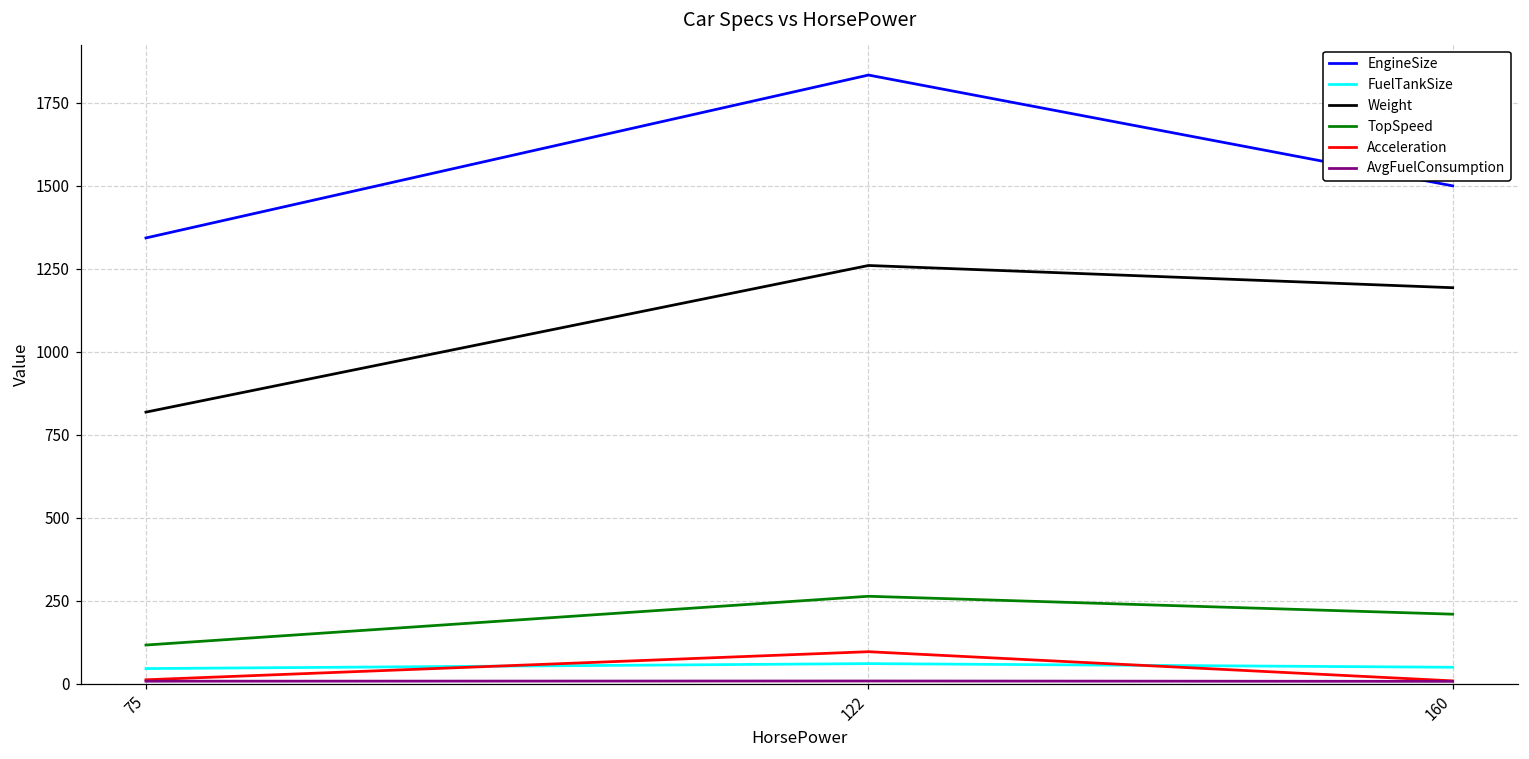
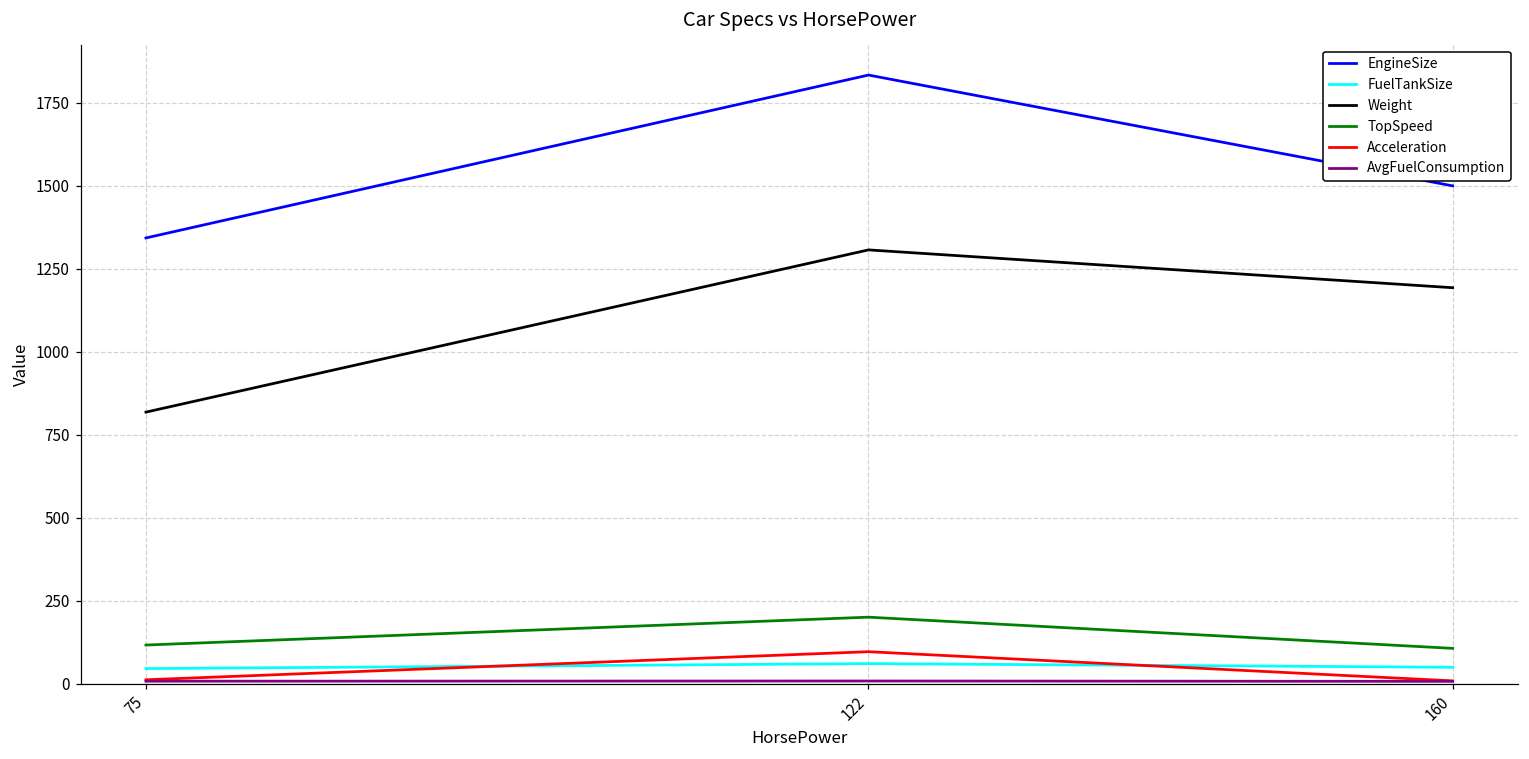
  {
    "EngineSize": {
      "75": 1340,
      "122": 1830,
      "160": 1500
    },
    "FuelTankSize": {
      "75": 50,
      "122": 60,
      "160": 50
    },
    "Weight": {
      "75": 820,
-     "122": 1260,
+     "122": 1310,
      "160": 1190
    },
    "TopSpeed": {
      "75": 120,
-     "122": 260,
-     "160": 210
+     "122": 200,
+     "160": 110
    },
    "Acceleration": {
      "122": 100
    },
    "AvgFuelConsumption": {
      "122": 10
    }
  }
